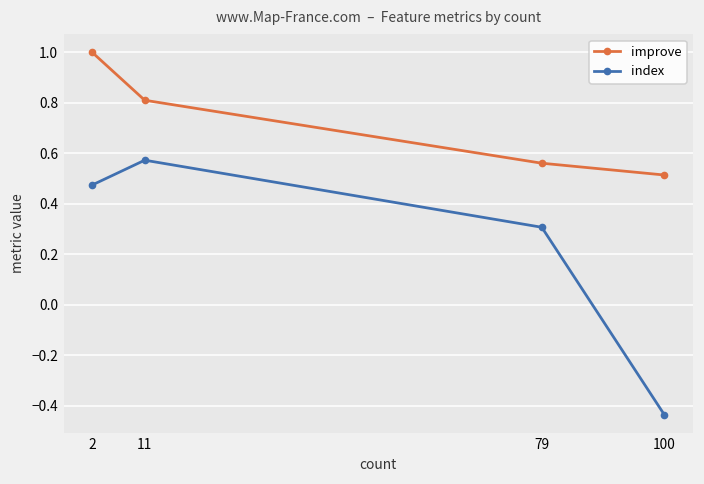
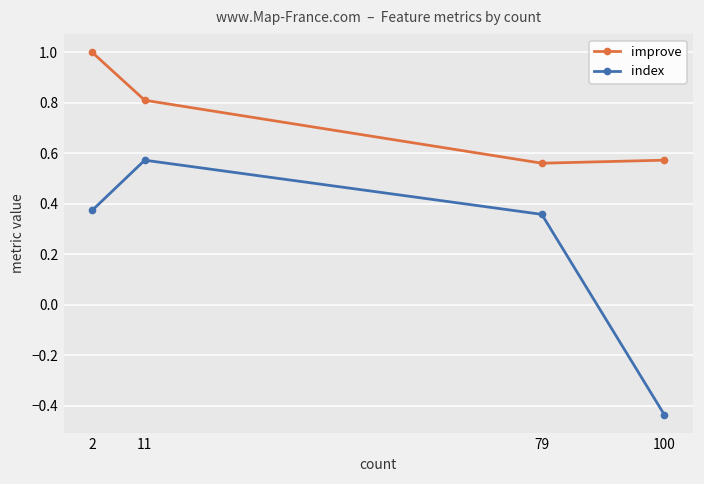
  {
    "improve": {
      "2": 1.00,
      "11": 0.81,
      "79": 0.56,
-     "100": 0.51
+     "100": 0.57
    },
    "index": {
-     "2": 0.47,
+     "2": 0.37,
      "11": 0.57,
-     "79": 0.31,
+     "79": 0.36,
      "100": -0.44
    }
  }
